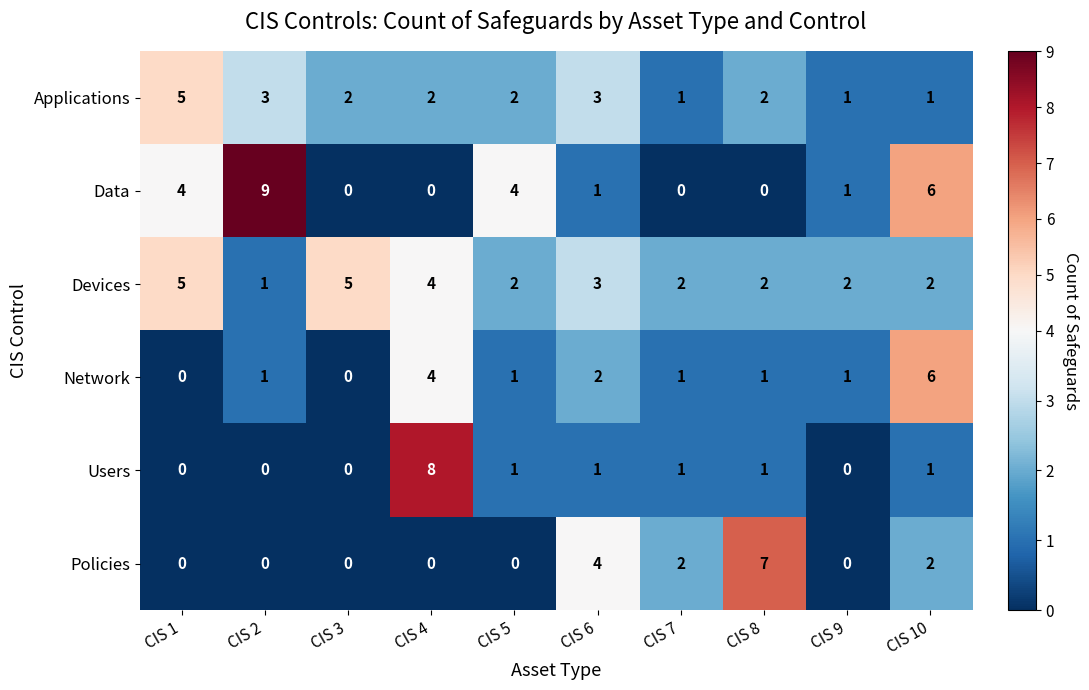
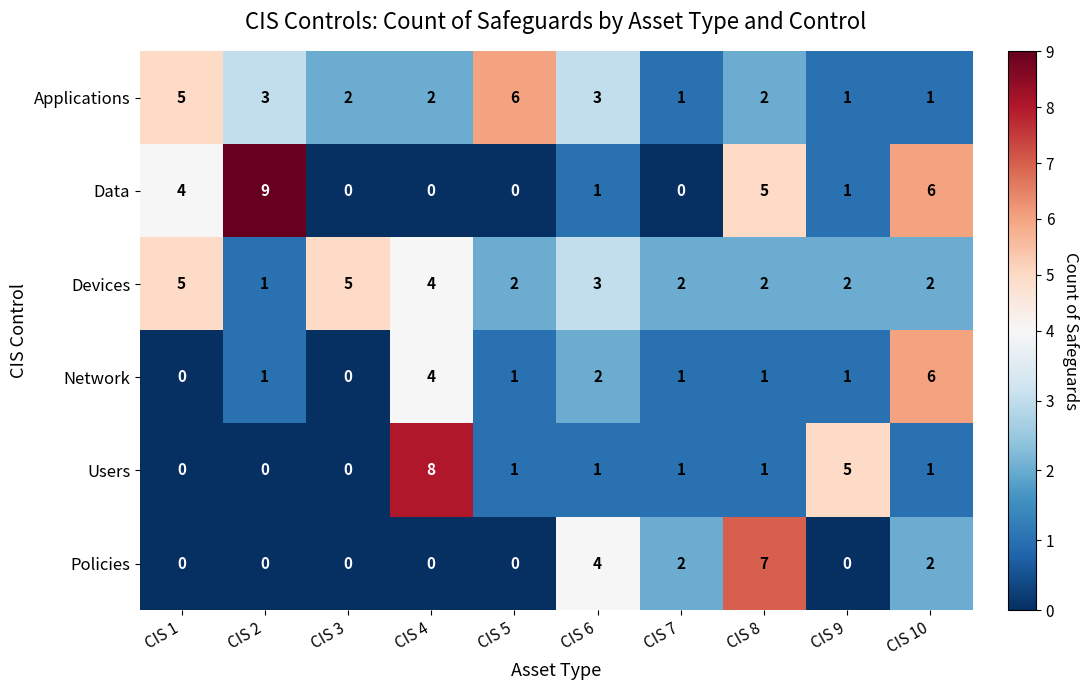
  {
    "Applications": {
      "CIS 1": 5,
      "CIS 2": 3,
      "CIS 3": 2,
      "CIS 4": 2,
-     "CIS 5": 2,
+     "CIS 5": 6,
      "CIS 6": 3,
      "CIS 7": 1,
      "CIS 8": 2,
      "CIS 9": 1,
      "CIS 10": 1
    },
    "Data": {
      "CIS 1": 4,
      "CIS 2": 9,
      "CIS 3": 0,
      "CIS 4": 0,
-     "CIS 5": 4,
+     "CIS 5": 0,
      "CIS 6": 1,
      "CIS 7": 0,
-     "CIS 8": 0,
+     "CIS 8": 5,
      "CIS 9": 1,
      "CIS 10": 6
    },
    "Devices": {
      "CIS 1": 5,
      "CIS 2": 1,
      "CIS 3": 5,
      "CIS 4": 4,
      "CIS 5": 2,
      "CIS 6": 3,
      "CIS 7": 2,
      "CIS 8": 2,
      "CIS 9": 2,
      "CIS 10": 2
    },
    "Network": {
      "CIS 1": 0,
      "CIS 2": 1,
      "CIS 3": 0,
      "CIS 4": 4,
      "CIS 5": 1,
      "CIS 6": 2,
      "CIS 7": 1,
      "CIS 8": 1,
      "CIS 9": 1,
      "CIS 10": 6
    },
    "Users": {
      "CIS 1": 0,
      "CIS 2": 0,
      "CIS 3": 0,
      "CIS 4": 8,
      "CIS 5": 1,
      "CIS 6": 1,
      "CIS 7": 1,
      "CIS 8": 1,
-     "CIS 9": 0,
+     "CIS 9": 5,
      "CIS 10": 1
    },
    "Policies": {
      "CIS 1": 0,
      "CIS 2": 0,
      "CIS 3": 0,
      "CIS 4": 0,
      "CIS 5": 0,
      "CIS 6": 4,
      "CIS 7": 2,
      "CIS 8": 7,
      "CIS 9": 0,
      "CIS 10": 2
    }
  }
